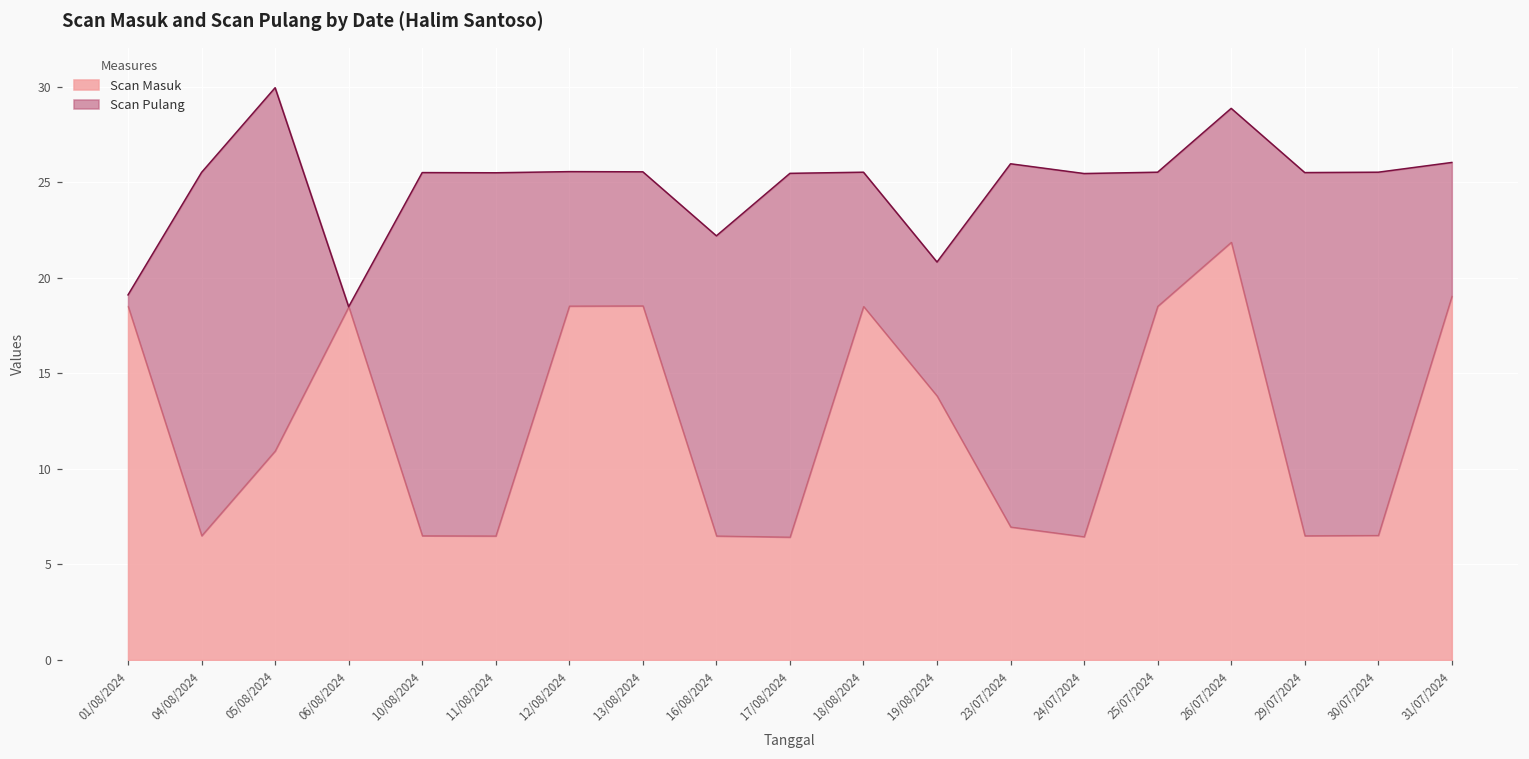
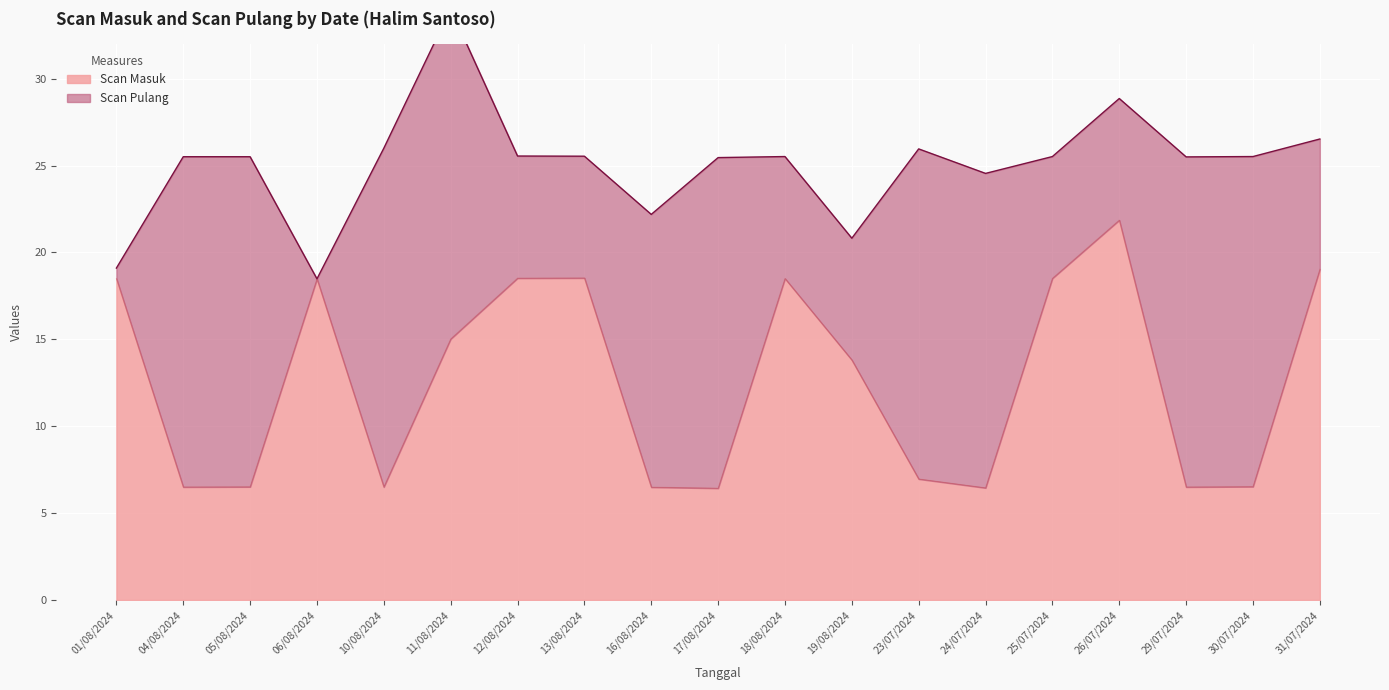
  {
    "Scan Masuk": {
      "01/08/2024": 18.5,
      "04/08/2024": 6.5,
-     "05/08/2024": 10.9,
+     "05/08/2024": 6.5,
      "10/08/2024": 6.5,
-     "11/08/2024": 6.5,
+     "11/08/2024": 15.0,
      "12/08/2024": 18.5,
      "13/08/2024": 18.5,
      "16/08/2024": 6.5,
      "17/08/2024": 6.4,
      "18/08/2024": 18.5,
      "19/08/2024": 13.8,
      "23/07/2024": 7.0,
      "24/07/2024": 6.5,
      "25/07/2024": 18.5,
      "26/07/2024": 21.9,
      "29/07/2024": 6.5,
      "30/07/2024": 6.5,
      "31/07/2024": 19.0
    },
    "Scan Pulang": {
      "01/08/2024": 0.6,
      "04/08/2024": 19.0,
      "05/08/2024": 19.0,
-     "10/08/2024": 19.0,
+     "10/08/2024": 19.5,
      "12/08/2024": 7.0,
      "13/08/2024": 7.0,
      "16/08/2024": 15.7,
      "17/08/2024": 19.0,
      "18/08/2024": 7.0,
      "19/08/2024": 7.0,
      "23/07/2024": 19.0,
-     "24/07/2024": 19.0,
+     "24/07/2024": 18.1,
      "25/07/2024": 7.0,
      "26/07/2024": 7.0,
      "29/07/2024": 19.0,
      "30/07/2024": 19.0,
-     "31/07/2024": 7.0
+     "31/07/2024": 7.5
    }
  }
